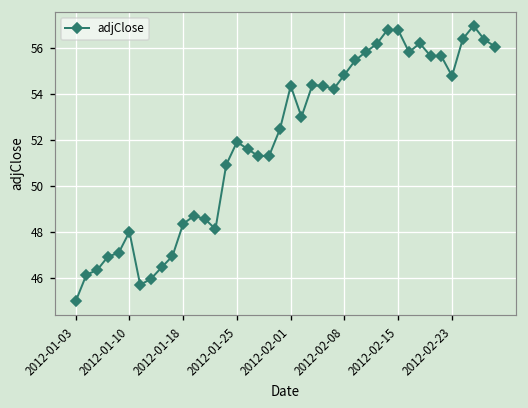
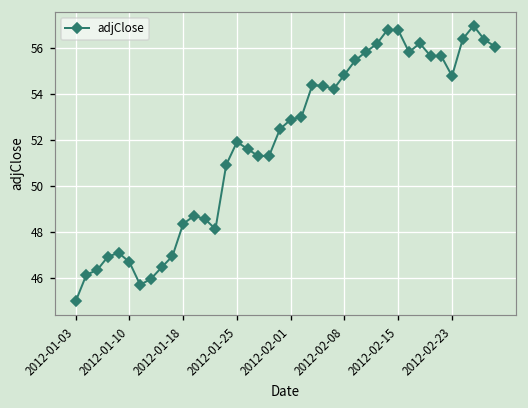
  {
    "2012-01-03": 45.0,
-   "2012-01-10": 48.0,
+   "2012-01-10": 46.7,
    "2012-01-18": 48.4,
    "2012-01-25": 51.9,
-   "2012-02-01": 54.4,
+   "2012-02-01": 52.9,
    "2012-02-08": 54.8,
    "2012-02-15": 56.8,
    "2012-02-23": 54.8
  }
